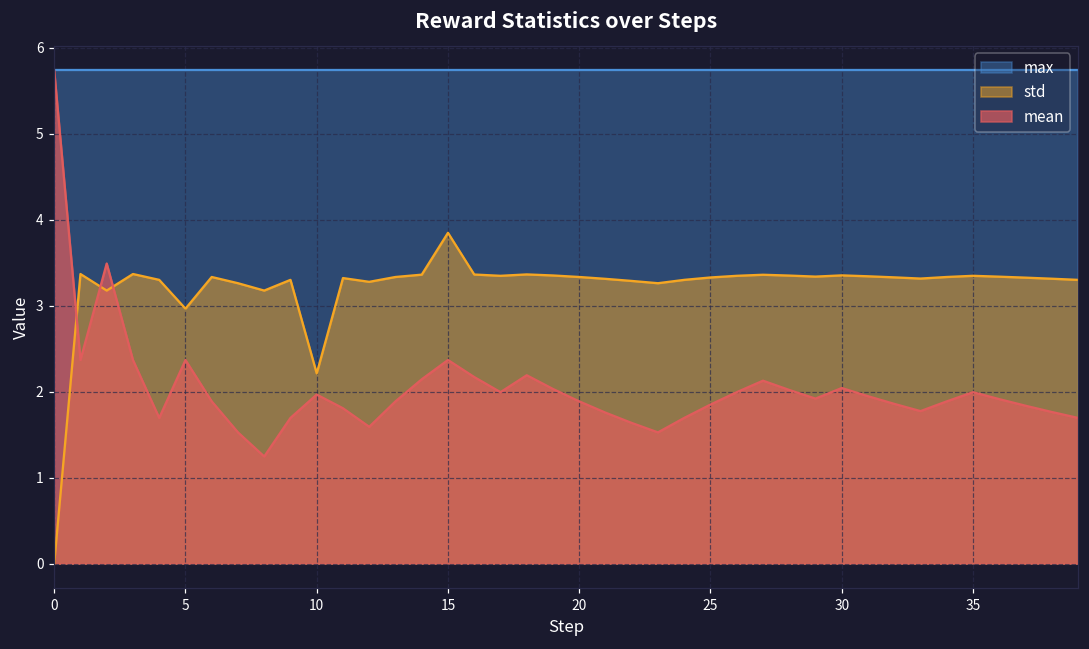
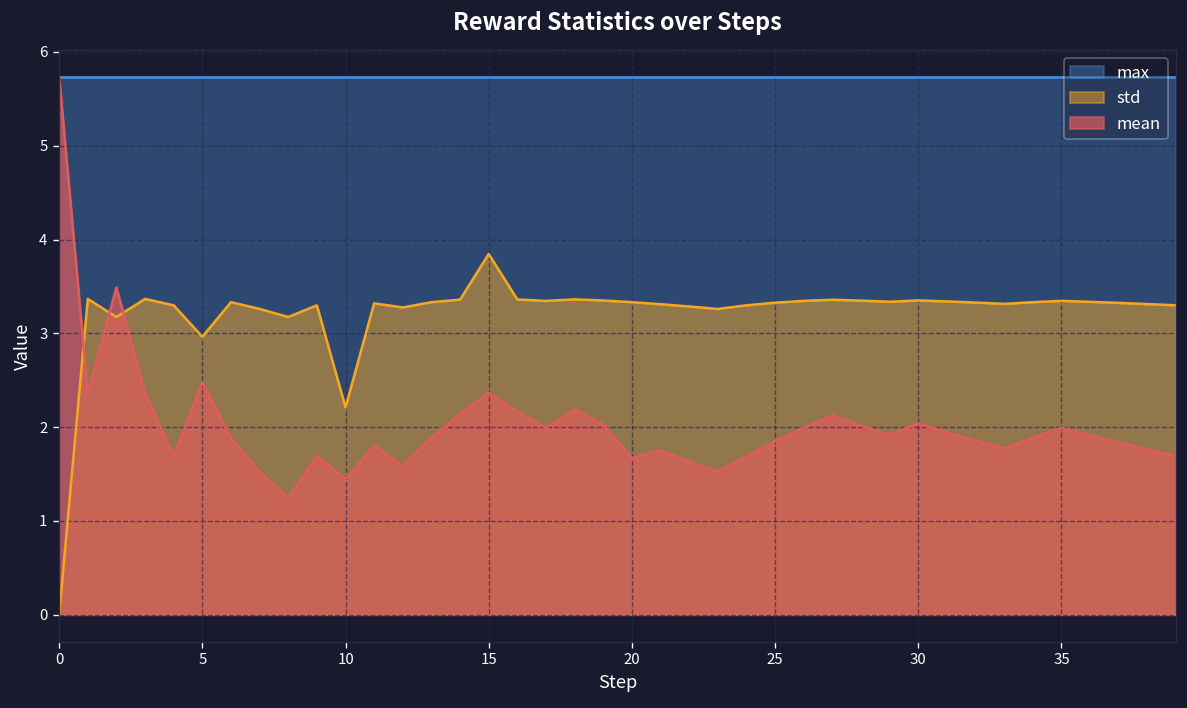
  {
    "max": {
      "5": 5.7,
      "10": 5.7,
      "15": 5.7,
      "20": 5.7,
      "25": 5.7,
      "30": 5.7,
      "35": 5.7
    },
    "std": {
      "0": 0.0,
      "5": 3.0,
      "10": 2.2,
      "15": 3.8,
      "20": 3.3,
      "25": 3.3,
      "30": 3.4,
      "35": 3.3
    },
    "mean": {
-     "5": 2.4,
-     "10": 2.0,
+     "5": 2.5,
+     "10": 1.4,
      "15": 2.4,
-     "20": 1.9,
+     "20": 1.7,
      "25": 1.8,
      "30": 2.0,
      "35": 2.0
    }
  }
